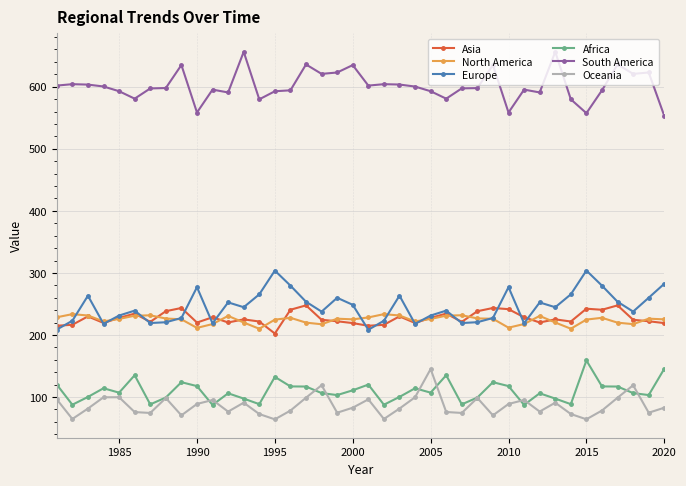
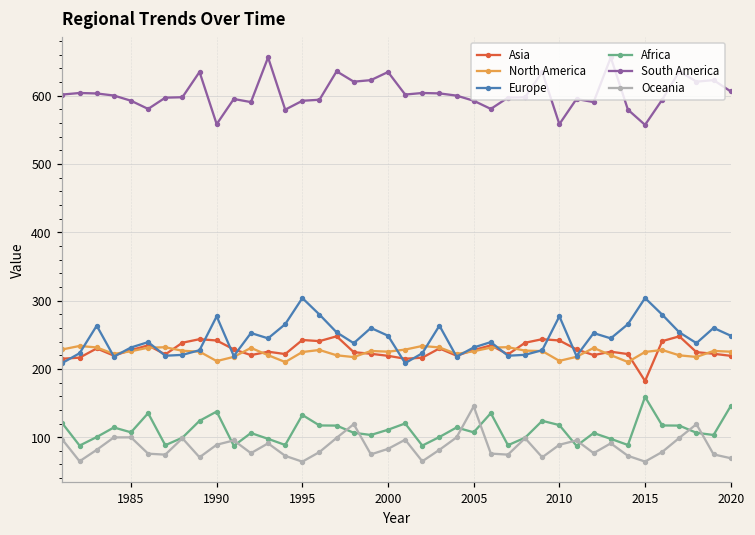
  {
    "Asia": {
-     "1990": 220,
-     "1995": 200,
+     "1990": 240,
+     "1995": 240,
      "2000": 220,
      "2010": 240,
-     "2015": 240,
+     "2015": 180,
      "2020": 220
    },
    "North America": {
      "1990": 210,
      "1995": 220,
      "2000": 230,
      "2010": 210,
      "2015": 220,
      "2020": 230
    },
    "Europe": {
      "1990": 280,
      "1995": 300,
      "2000": 250,
      "2010": 280,
      "2015": 300,
-     "2020": 280
+     "2020": 250
    },
    "Africa": {
      "1985": 110,
-     "1990": 120,
+     "1990": 140,
      "1995": 130,
      "2000": 110,
      "2005": 110,
      "2010": 120,
      "2015": 160,
      "2020": 150
    },
    "South America": {
      "1985": 590,
      "1990": 560,
      "1995": 590,
      "2000": 630,
      "2005": 590,
      "2010": 560,
      "2015": 560,
-     "2020": 550
+     "2020": 610
    },
    "Oceania": {
      "1985": 100,
      "1990": 90,
      "1995": 60,
      "2000": 80,
      "2005": 150,
      "2010": 90,
      "2015": 60,
-     "2020": 80
+     "2020": 70
    }
  }
